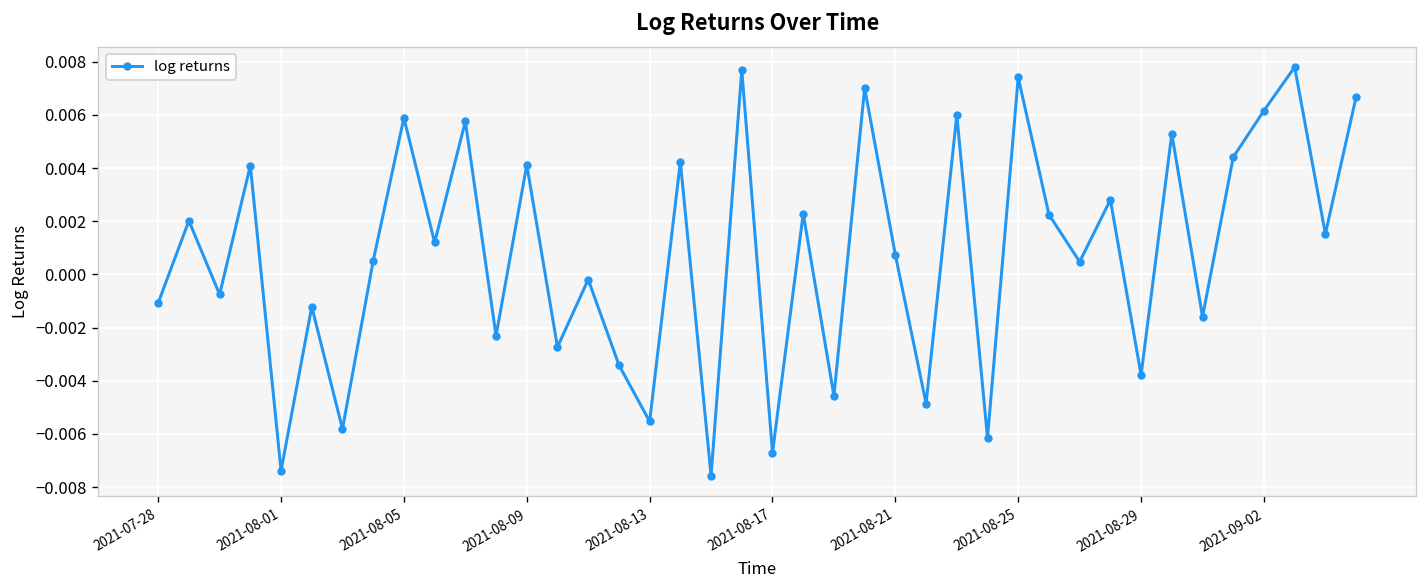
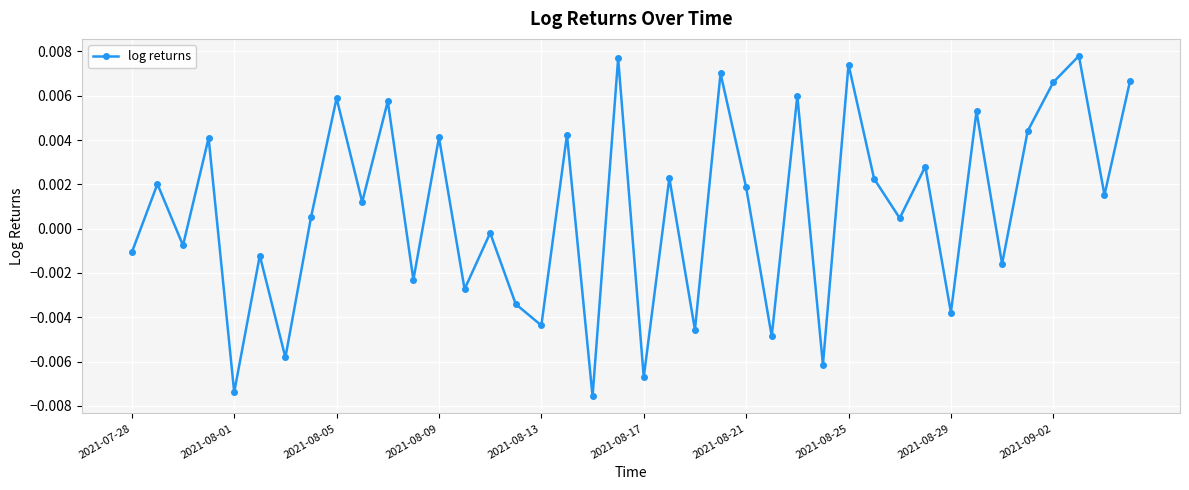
  {
    "2021-07-28": -0.0011,
    "2021-08-01": -0.0074,
    "2021-08-05": 0.0059,
    "2021-08-09": 0.0041,
-   "2021-08-13": -0.0055,
+   "2021-08-13": -0.0044,
    "2021-08-17": -0.0067,
-   "2021-08-21": 0.0007,
+   "2021-08-21": 0.0019,
    "2021-08-25": 0.0074,
    "2021-08-29": -0.0038,
-   "2021-09-02": 0.0062
+   "2021-09-02": 0.0066
  }
